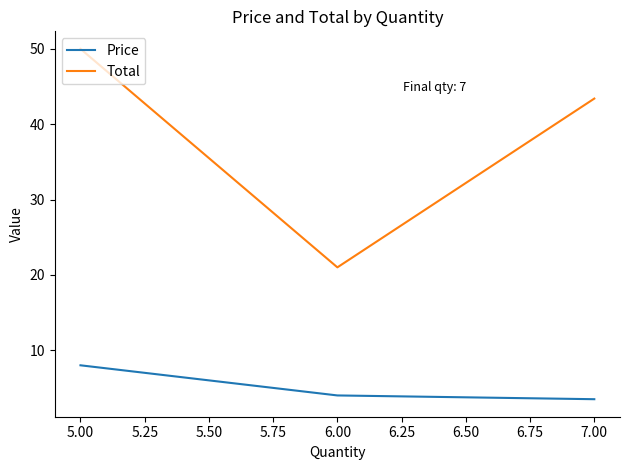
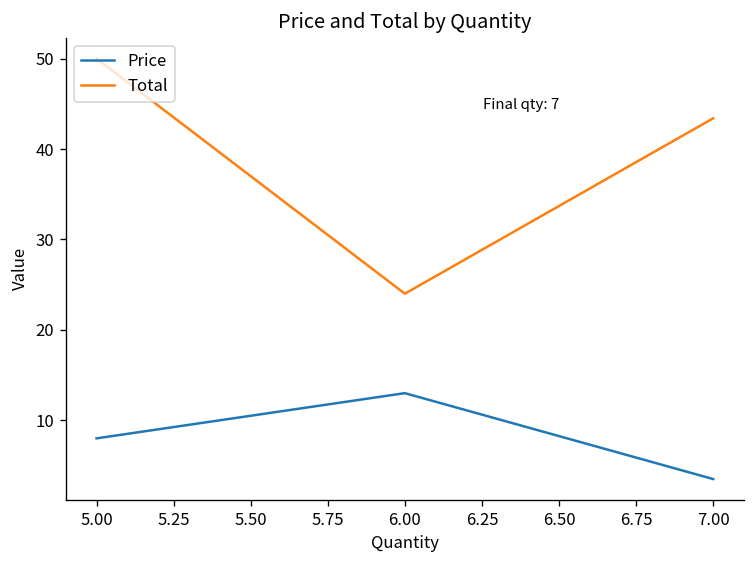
  {
    "Price": {
      "5.00": 8,
-     "6.00": 4,
+     "6.00": 13,
      "7.00": 4
    },
    "Total": {
-     "6.00": 21,
+     "6.00": 24,
      "7.00": 43
    }
  }
